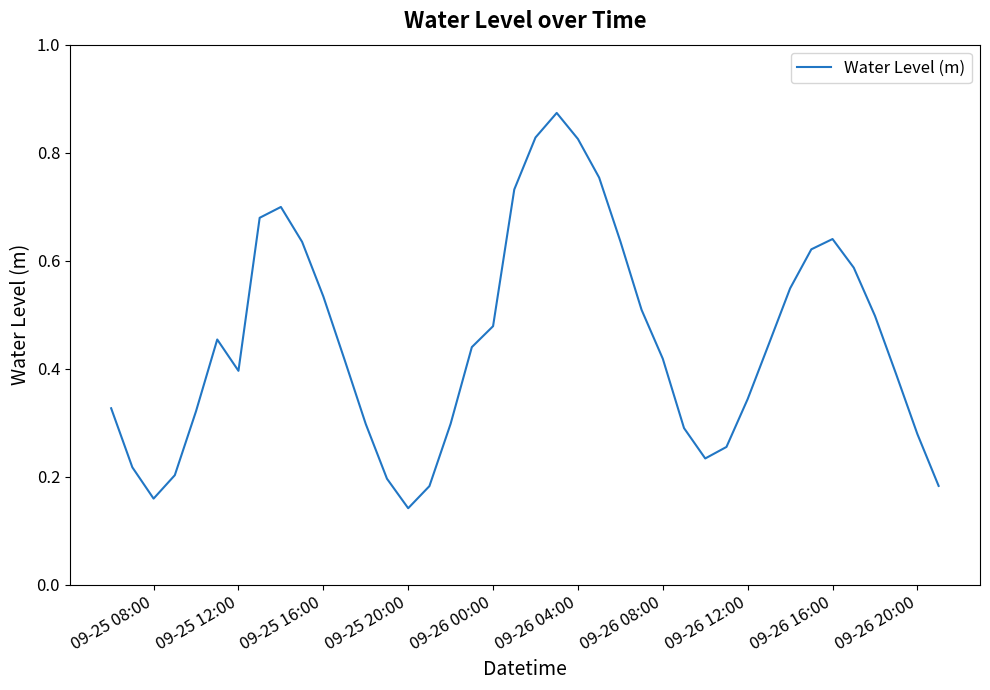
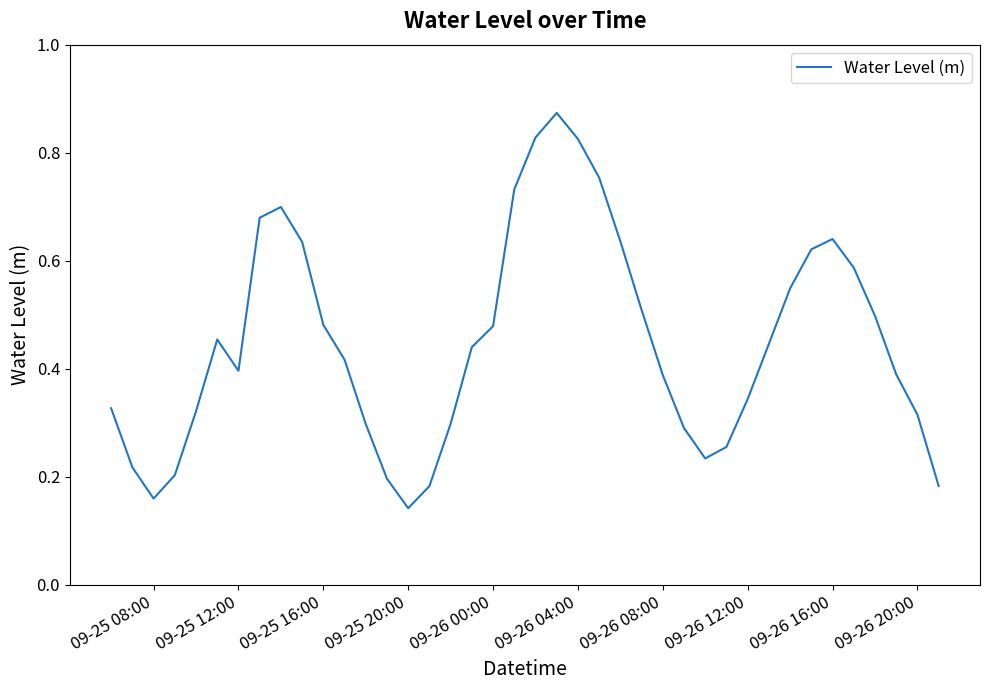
  {
    "09-25 08:00": 0.16,
    "09-25 12:00": 0.40,
-   "09-25 16:00": 0.53,
+   "09-25 16:00": 0.48,
    "09-25 20:00": 0.14,
    "09-26 00:00": 0.48,
    "09-26 04:00": 0.83,
-   "09-26 08:00": 0.42,
+   "09-26 08:00": 0.39,
    "09-26 12:00": 0.34,
    "09-26 16:00": 0.64,
-   "09-26 20:00": 0.28
+   "09-26 20:00": 0.31
  }
